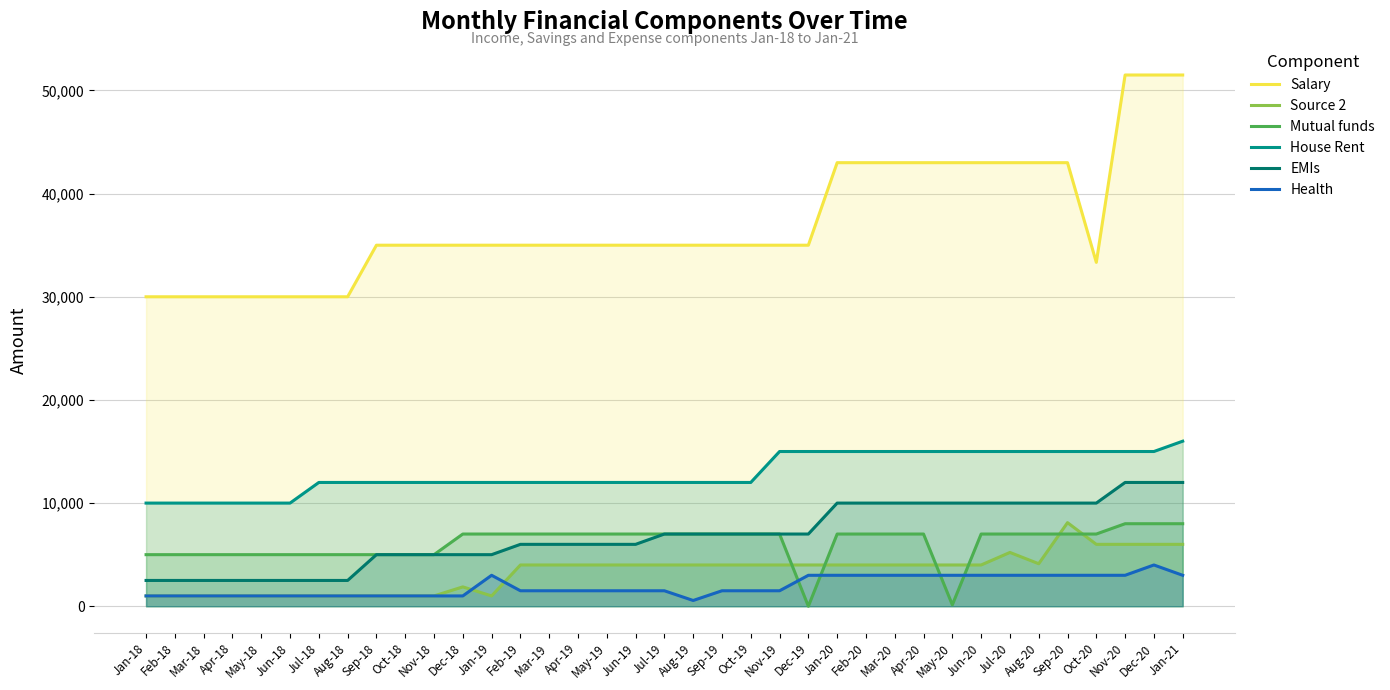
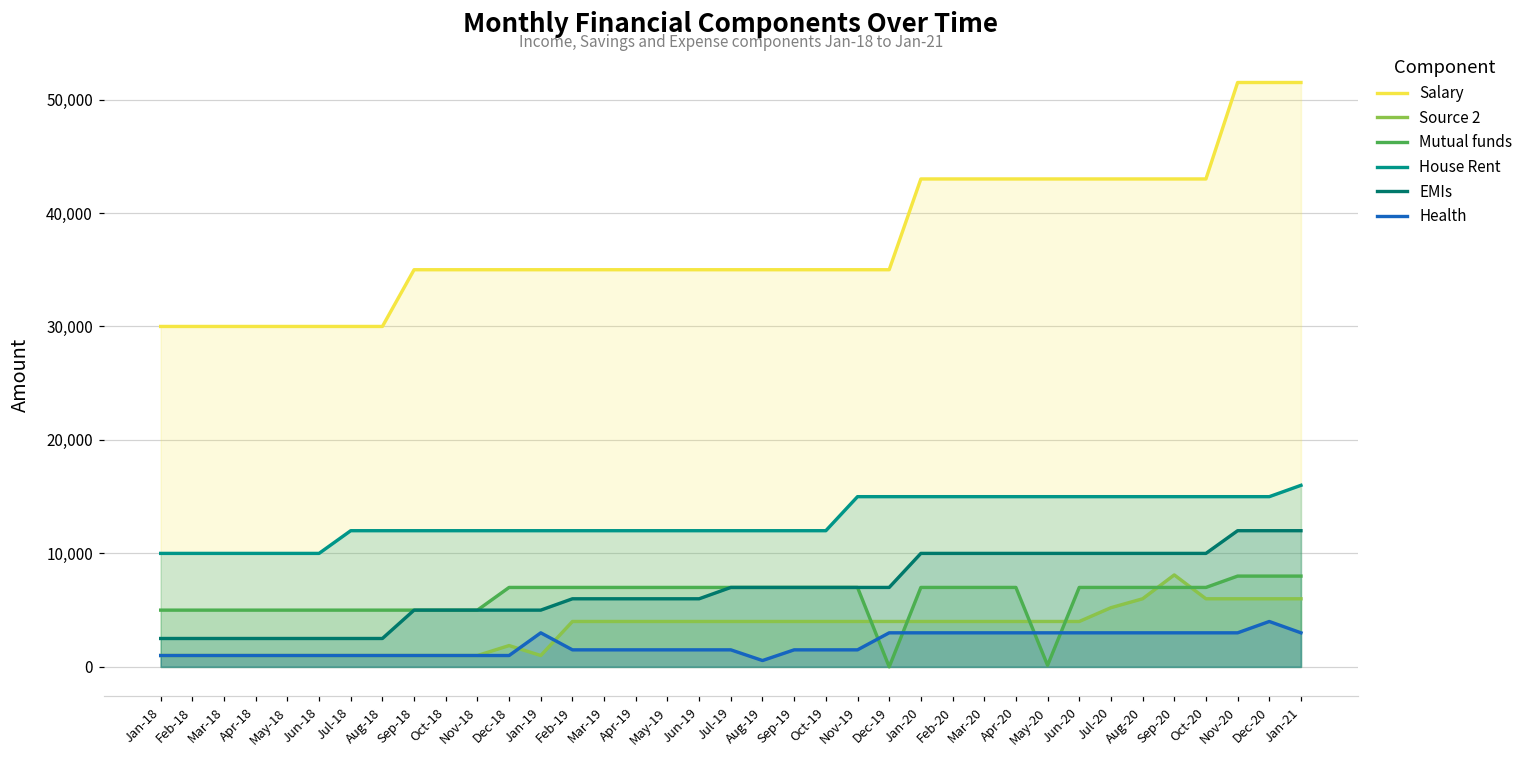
  {
    "Salary": {
      "Jan-18": "30,000",
      "Feb-18": "30,000",
      "Mar-18": "30,000",
      "Apr-18": "30,000",
      "May-18": "30,000",
      "Jun-18": "30,000",
      "Jul-18": "30,000",
      "Aug-18": "30,000",
      "Sep-18": "35,000",
      "Oct-18": "35,000",
      "Nov-18": "35,000",
      "Dec-18": "35,000",
      "Jan-19": "35,000",
      "Feb-19": "35,000",
      "Mar-19": "35,000",
      "Apr-19": "35,000",
      "May-19": "35,000",
      "Jun-19": "35,000",
      "Jul-19": "35,000",
      "Aug-19": "35,000",
      "Sep-19": "35,000",
      "Oct-19": "35,000",
      "Nov-19": "35,000",
      "Dec-19": "35,000",
      "Jan-20": "43,000",
      "Feb-20": "43,000",
      "Mar-20": "43,000",
      "Apr-20": "43,000",
      "May-20": "43,000",
      "Jun-20": "43,000",
      "Jul-20": "43,000",
      "Aug-20": "43,000",
      "Sep-20": "43,000",
-     "Oct-20": "33,300",
+     "Oct-20": "43,000",
      "Nov-20": "51,500",
      "Dec-20": "51,500",
      "Jan-21": "51,500"
    },
    "Source 2": {
      "Dec-18": "1,900",
      "Jan-19": "1,000",
      "Feb-19": "4,000",
      "Mar-19": "4,000",
      "Apr-19": "4,000",
      "May-19": "4,000",
      "Jun-19": "4,000",
      "Jul-19": "4,000",
      "Aug-19": "4,000",
      "Sep-19": "4,000",
      "Oct-19": "4,000",
      "Nov-19": "4,000",
      "Dec-19": "4,000",
      "Jan-20": "4,000",
      "Feb-20": "4,000",
      "Mar-20": "4,000",
      "Apr-20": "4,000",
      "May-20": "4,000",
      "Jun-20": "4,000",
      "Jul-20": "5,200",
-     "Aug-20": "4,100",
+     "Aug-20": "6,000",
      "Sep-20": "8,100",
      "Oct-20": "6,000",
      "Nov-20": "6,000",
      "Dec-20": "6,000",
      "Jan-21": "6,000"
    },
    "Mutual funds": {
      "Jan-18": "5,000",
      "Feb-18": "5,000",
      "Mar-18": "5,000",
      "Apr-18": "5,000",
      "May-18": "5,000",
      "Jun-18": "5,000",
      "Jul-18": "5,000",
      "Aug-18": "5,000",
      "Dec-18": "7,000",
      "Jan-19": "7,000",
      "Feb-19": "7,000",
      "Mar-19": "7,000",
      "Apr-19": "7,000",
      "May-19": "7,000",
      "Jun-19": "7,000",
      "Dec-19": "0",
      "Jan-20": "7,000",
      "Feb-20": "7,000",
      "Mar-20": "7,000",
      "Apr-20": "7,000",
      "May-20": "100",
      "Jun-20": "7,000",
      "Jul-20": "7,000",
      "Aug-20": "7,000",
      "Sep-20": "7,000",
      "Oct-20": "7,000",
      "Nov-20": "8,000",
      "Dec-20": "8,000",
      "Jan-21": "8,000"
    },
    "Health": {
      "Dec-18": "1,000",
      "Jan-19": "3,000",
      "Feb-19": "1,500",
      "Mar-19": "1,500",
      "Apr-19": "1,500",
      "May-19": "1,500",
      "Jun-19": "1,500",
      "Jul-19": "1,500",
      "Aug-19": "600",
      "Sep-19": "1,500",
      "Oct-19": "1,500",
      "Nov-19": "1,500",
      "Dec-19": "3,000",
      "Jan-20": "3,000",
      "Feb-20": "3,000",
      "Mar-20": "3,000",
      "Apr-20": "3,000",
      "May-20": "3,000",
      "Jun-20": "3,000",
      "Jul-20": "3,000",
      "Aug-20": "3,000",
      "Sep-20": "3,000",
      "Oct-20": "3,000",
      "Nov-20": "3,000",
      "Dec-20": "4,000",
      "Jan-21": "3,000"
    }
  }
